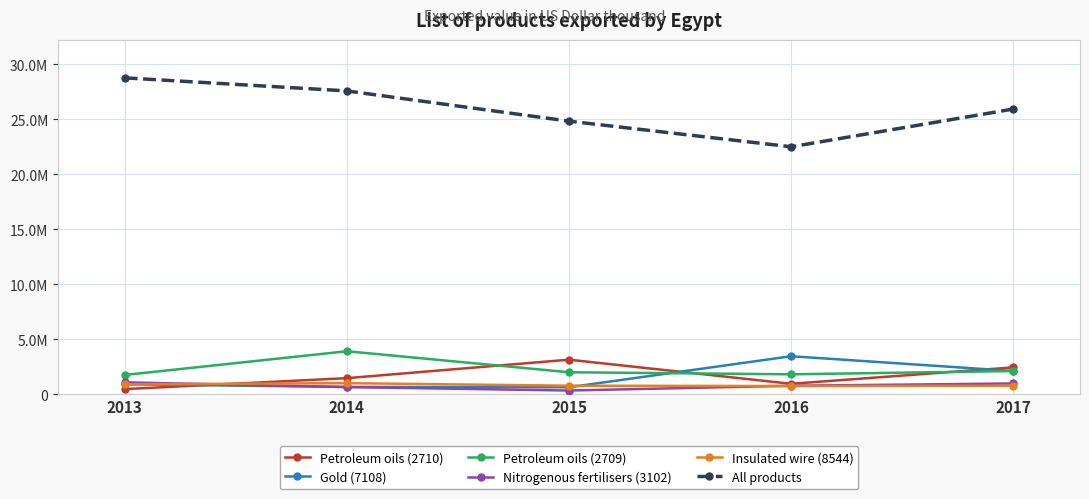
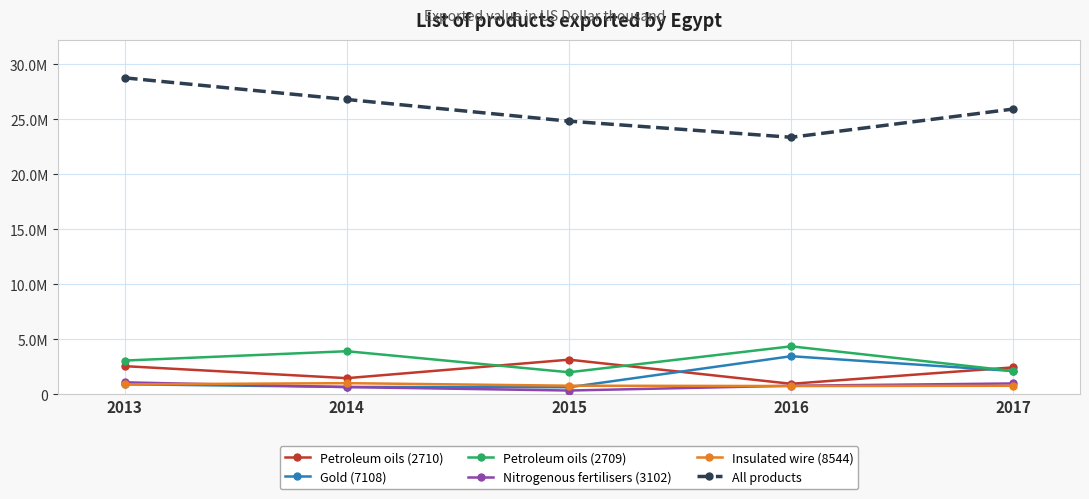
  {
    "Petroleum oils (2710)": {
-     "2013": 500000,
+     "2013": 2500000,
      "2014": 1500000,
      "2015": 3100000,
      "2017": 2400000
    },
    "Gold (7108)": {
      "2016": 3500000
    },
    "Petroleum oils (2709)": {
-     "2013": 1700000,
+     "2013": 3100000,
      "2014": 3900000,
      "2015": 2000000,
-     "2016": 1800000
+     "2016": 4400000
    },
    "Nitrogenous fertilisers (3102)": {
      "2015": 300000
    },
    "Insulated wire (8544)": {
      "2014": 1000000
    },
    "All products": {
      "2013": 28800000,
-     "2014": 27600000,
+     "2014": 26800000,
      "2015": 24800000,
-     "2016": 22500000,
+     "2016": 23400000,
      "2017": 25900000
    }
  }
